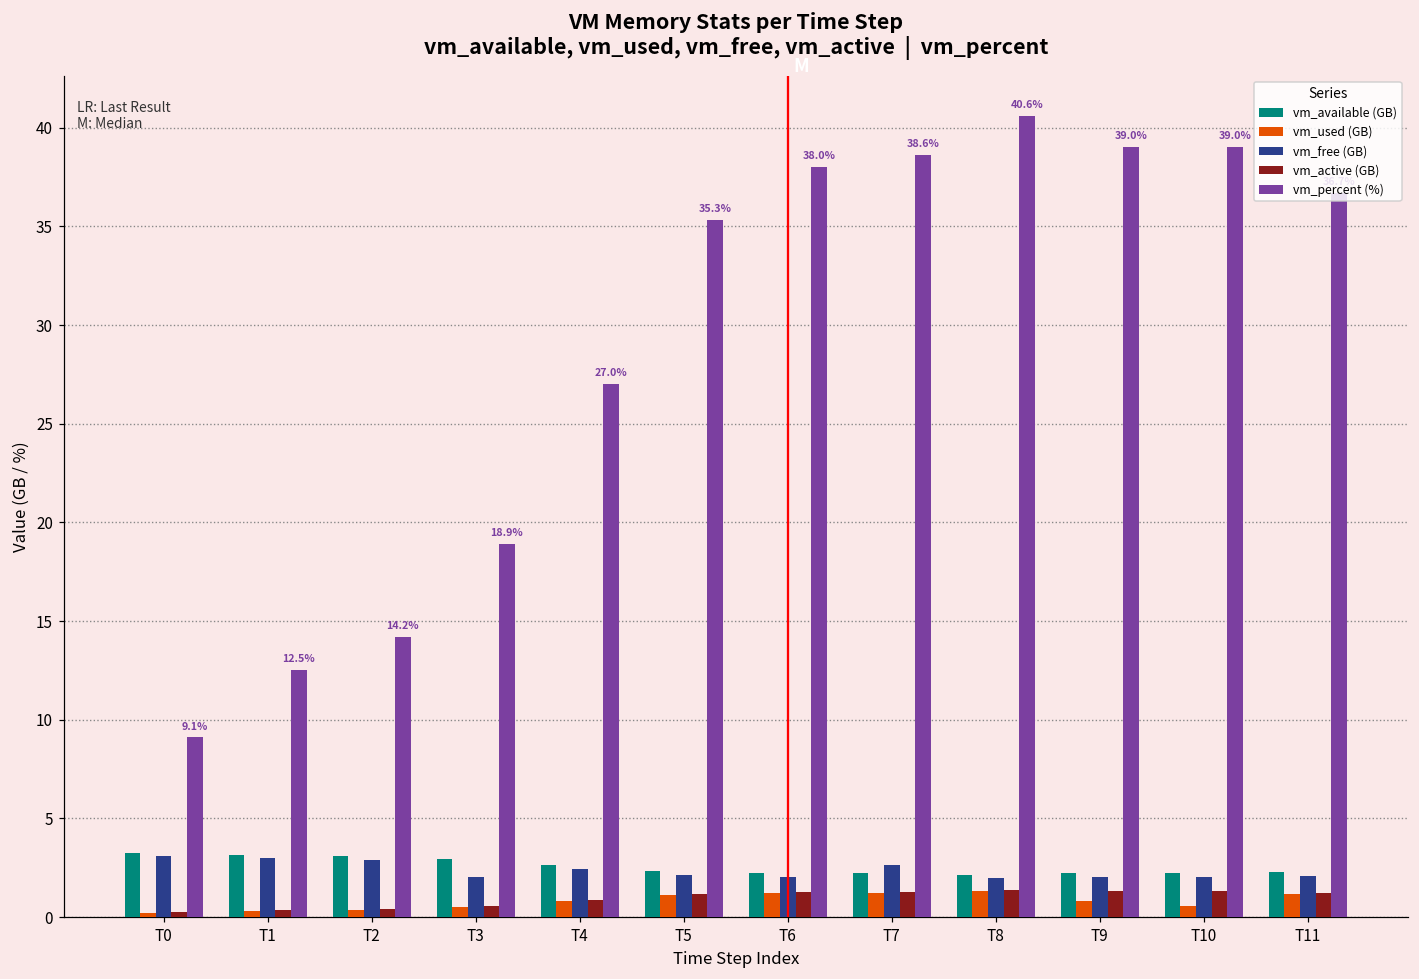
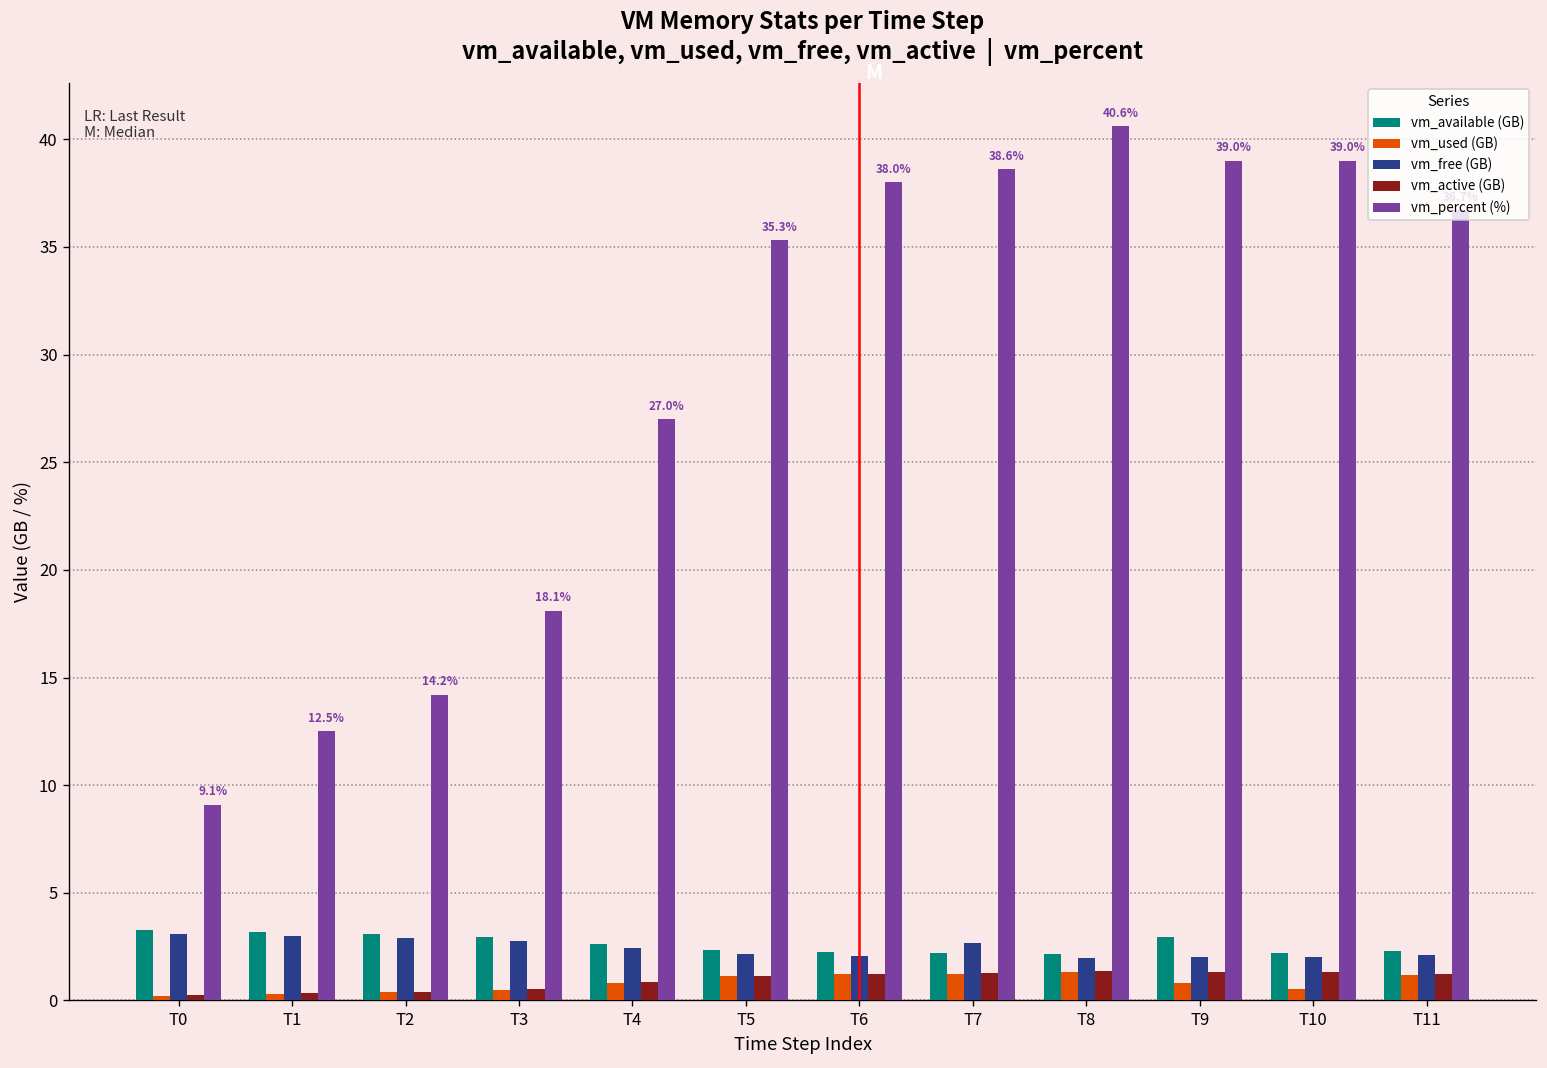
  {
    "vm_available (GB)": {
      "T0": "3.3",
      "T1": "3.2",
      "T2": "3.1",
      "T3": "3.0",
      "T4": "2.6",
      "T5": "2.3",
      "T6": "2.2",
      "T7": "2.2",
      "T8": "2.2",
-     "T9": "2.2",
+     "T9": "2.9",
      "T10": "2.2",
      "T11": "2.3"
    },
    "vm_used (GB)": {
      "T0": "0.2",
      "T1": "0.3",
      "T2": "0.4",
      "T3": "0.5",
      "T4": "0.8",
      "T5": "1.1",
      "T6": "1.2",
      "T7": "1.2",
      "T8": "1.3",
      "T9": "0.8",
      "T10": "0.5",
      "T11": "1.2"
    },
    "vm_free (GB)": {
      "T0": "3.1",
      "T1": "3.0",
      "T2": "2.9",
-     "T3": "2.0",
+     "T3": "2.8",
      "T4": "2.5",
      "T5": "2.2",
      "T6": "2.1",
      "T7": "2.7",
      "T8": "2.0",
      "T9": "2.0",
      "T10": "2.0",
      "T11": "2.1"
    },
    "vm_active (GB)": {
      "T0": "0.2",
      "T1": "0.4",
      "T2": "0.4",
      "T3": "0.5",
      "T4": "0.9",
      "T5": "1.1",
      "T6": "1.2",
      "T7": "1.3",
      "T8": "1.4",
      "T9": "1.3",
      "T10": "1.3",
      "T11": "1.2"
    },
    "vm_percent (%)": {
      "T0": "9.1%",
      "T1": "12.5%",
      "T2": "14.2%",
-     "T3": "18.9%",
+     "T3": "18.1%",
      "T4": "27.0%",
      "T5": "35.3%",
      "T6": "38.0%",
      "T7": "38.6%",
      "T8": "40.6%",
      "T9": "39.0%",
      "T10": "39.0%"
    }
  }
